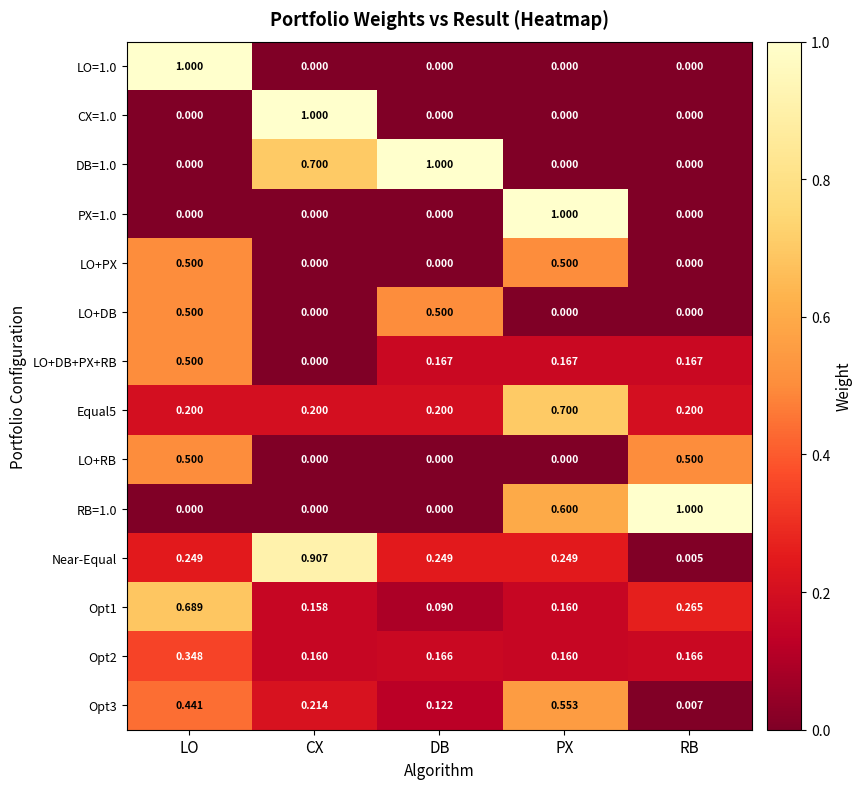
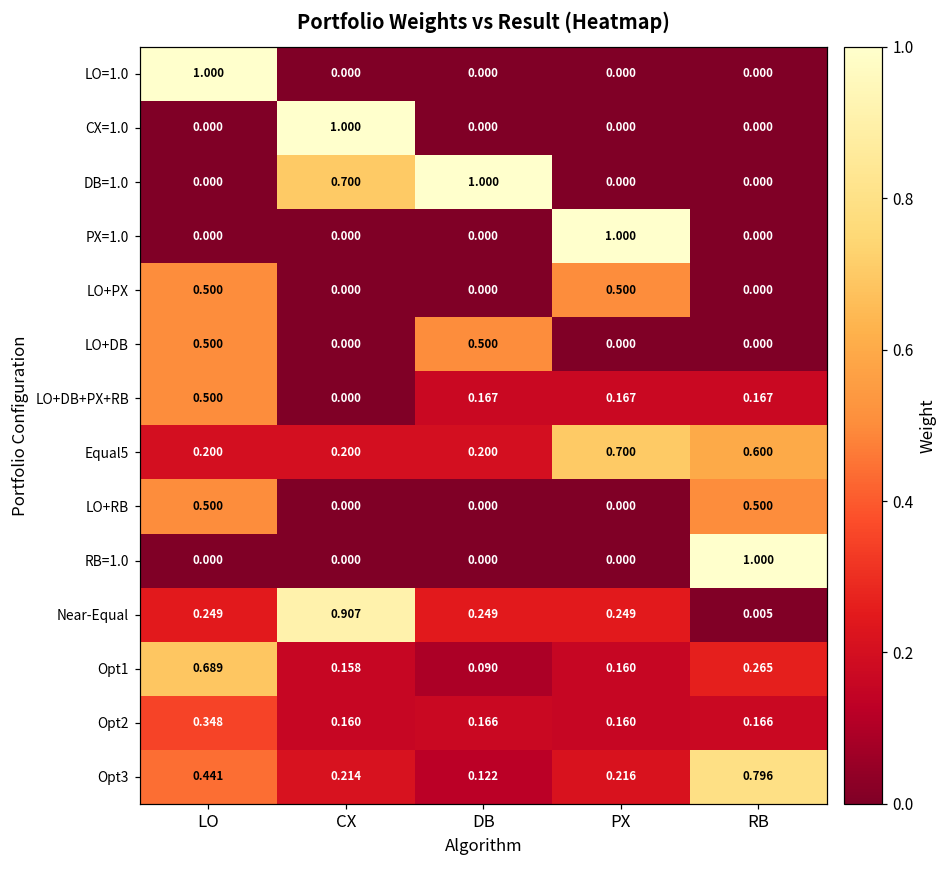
  {
    "LO=1.0": {
      "LO": 1.000,
      "CX": 0.000,
      "DB": 0.000,
      "PX": 0.000,
      "RB": 0.000
    },
    "CX=1.0": {
      "LO": 0.000,
      "CX": 1.000,
      "DB": 0.000,
      "PX": 0.000,
      "RB": 0.000
    },
    "DB=1.0": {
      "LO": 0.000,
      "CX": 0.700,
      "DB": 1.000,
      "PX": 0.000,
      "RB": 0.000
    },
    "PX=1.0": {
      "LO": 0.000,
      "CX": 0.000,
      "DB": 0.000,
      "PX": 1.000,
      "RB": 0.000
    },
    "LO+PX": {
      "LO": 0.500,
      "CX": 0.000,
      "DB": 0.000,
      "PX": 0.500,
      "RB": 0.000
    },
    "LO+DB": {
      "LO": 0.500,
      "CX": 0.000,
      "DB": 0.500,
      "PX": 0.000,
      "RB": 0.000
    },
    "LO+DB+PX+RB": {
      "LO": 0.500,
      "CX": 0.000,
      "DB": 0.167,
      "PX": 0.167,
      "RB": 0.167
    },
    "Equal5": {
      "LO": 0.200,
      "CX": 0.200,
      "DB": 0.200,
      "PX": 0.700,
-     "RB": 0.200
+     "RB": 0.600
    },
    "LO+RB": {
      "LO": 0.500,
      "CX": 0.000,
      "DB": 0.000,
      "PX": 0.000,
      "RB": 0.500
    },
    "RB=1.0": {
      "LO": 0.000,
      "CX": 0.000,
      "DB": 0.000,
-     "PX": 0.600,
+     "PX": 0.000,
      "RB": 1.000
    },
    "Near-Equal": {
      "LO": 0.249,
      "CX": 0.907,
      "DB": 0.249,
      "PX": 0.249,
      "RB": 0.005
    },
    "Opt1": {
      "LO": 0.689,
      "CX": 0.158,
      "DB": 0.090,
      "PX": 0.160,
      "RB": 0.265
    },
    "Opt2": {
      "LO": 0.348,
      "CX": 0.160,
      "DB": 0.166,
      "PX": 0.160,
      "RB": 0.166
    },
    "Opt3": {
      "LO": 0.441,
      "CX": 0.214,
      "DB": 0.122,
-     "PX": 0.553,
-     "RB": 0.007
+     "PX": 0.216,
+     "RB": 0.796
    }
  }
